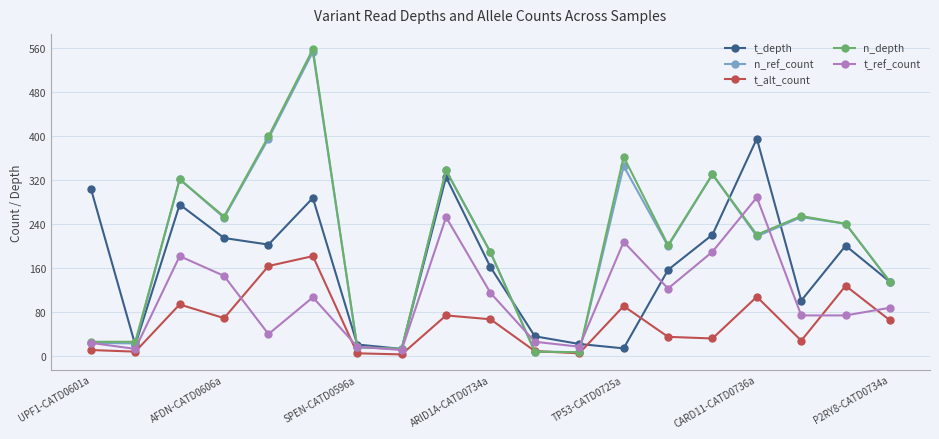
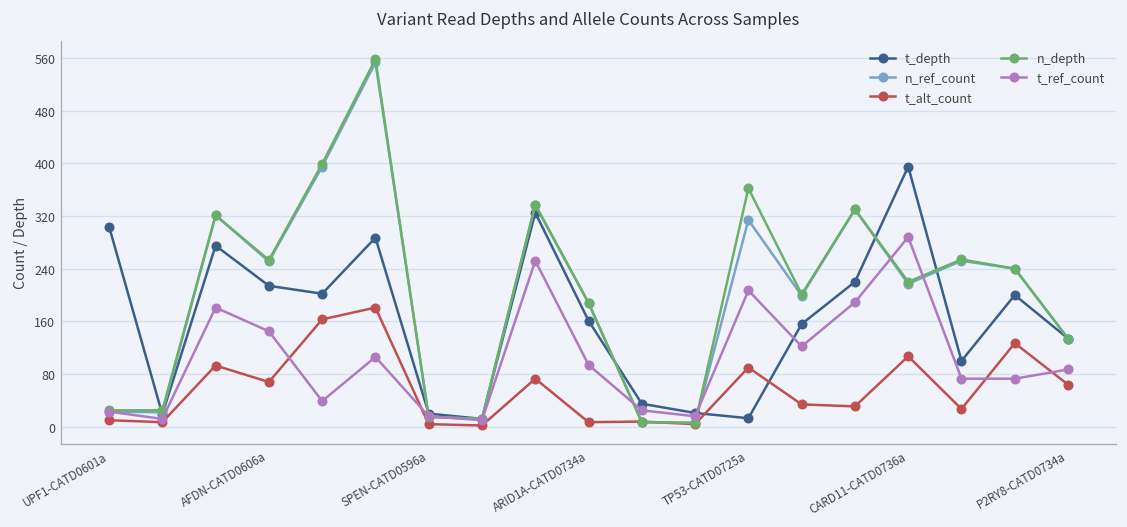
  {
    "t_depth": {
      "UPF1-CATD0601a": 300,
      "AFDN-CATD0606a": 210,
      "ARID1A-CATD0734a": 160,
      "TP53-CATD0725a": 10,
      "CARD11-CATD0736a": 400
    },
    "n_ref_count": {
-     "TP53-CATD0725a": 350
+     "TP53-CATD0725a": 310
    },
    "t_alt_count": {
      "UPF1-CATD0601a": 10,
      "AFDN-CATD0606a": 70,
      "SPEN-CATD0596a": 0,
-     "ARID1A-CATD0734a": 70,
+     "ARID1A-CATD0734a": 10,
      "TP53-CATD0725a": 90,
      "CARD11-CATD0736a": 110,
      "P2RY8-CATD0734a": 60
    },
    "n_depth": {
      "TP53-CATD0725a": 360
    },
    "t_ref_count": {
      "AFDN-CATD0606a": 150,
-     "ARID1A-CATD0734a": 110,
+     "ARID1A-CATD0734a": 90,
      "TP53-CATD0725a": 210,
      "CARD11-CATD0736a": 290,
      "P2RY8-CATD0734a": 90
    }
  }
